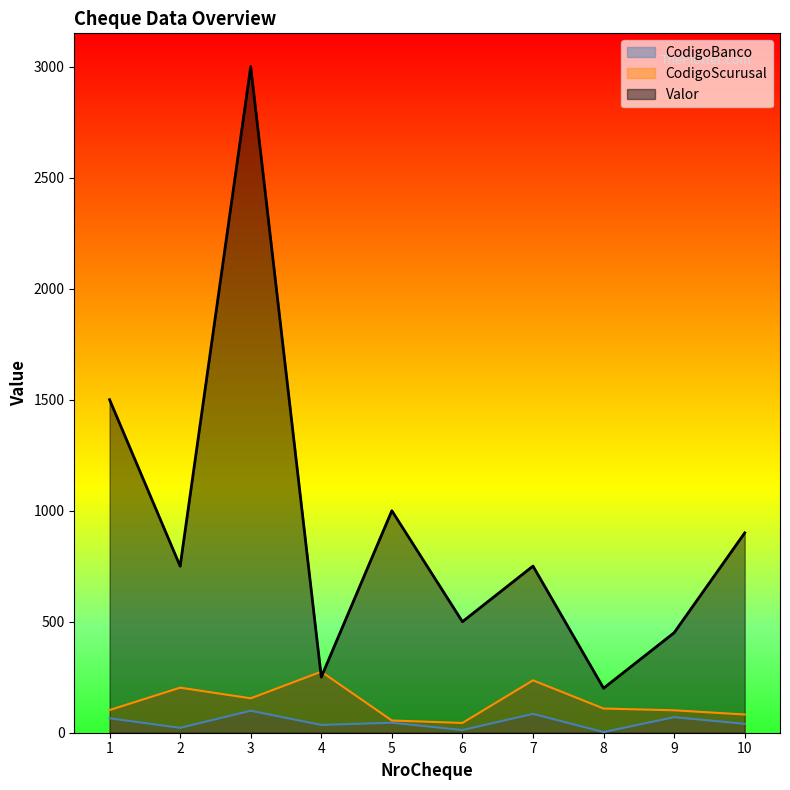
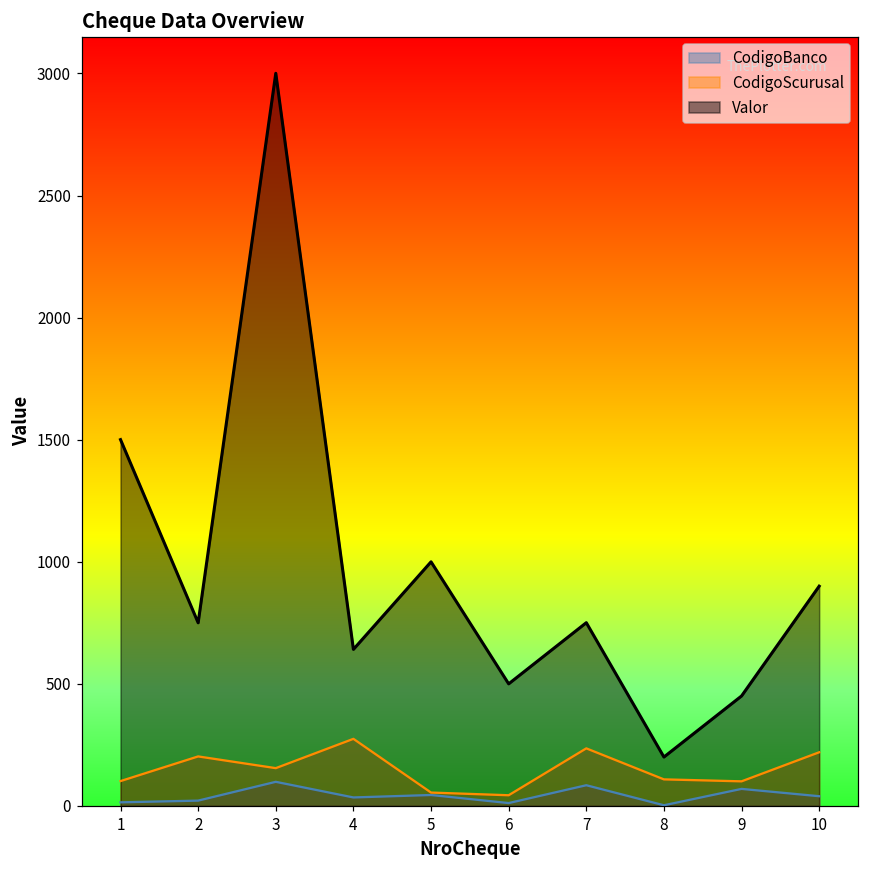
  {
    "CodigoBanco": {
-     "1": 70,
+     "1": 20,
      "2": 20,
      "3": 100,
      "4": 40,
      "6": 10,
      "7": 90,
      "8": 0,
      "9": 70,
      "10": 40
    },
    "CodigoScurusal": {
      "1": 100,
      "2": 200,
      "3": 160,
      "4": 280,
      "6": 40,
      "7": 240,
      "8": 110,
      "9": 100,
-     "10": 80
+     "10": 220
    },
    "Valor": {
      "1": 1500,
      "2": 750,
      "3": 3000,
-     "4": 250,
+     "4": 640,
      "5": 1000,
      "6": 500,
      "7": 750,
      "8": 200,
      "9": 450,
      "10": 900
    }
  }
